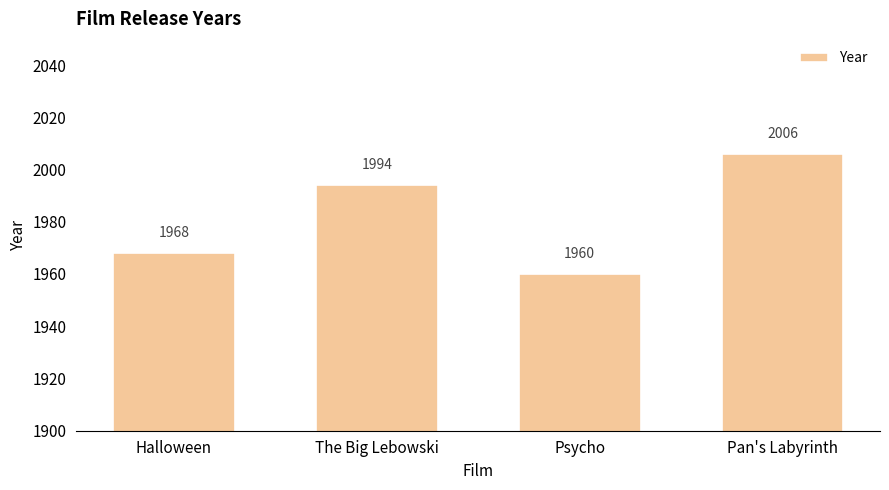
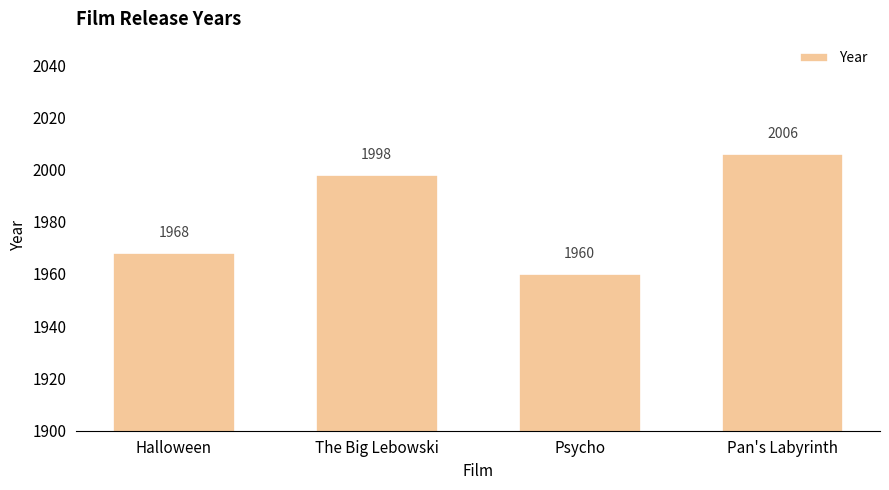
  {
    "Halloween": 1968,
-   "The Big Lebowski": 1994,
+   "The Big Lebowski": 1998,
    "Psycho": 1960,
    "Pan's Labyrinth": 2006
  }
